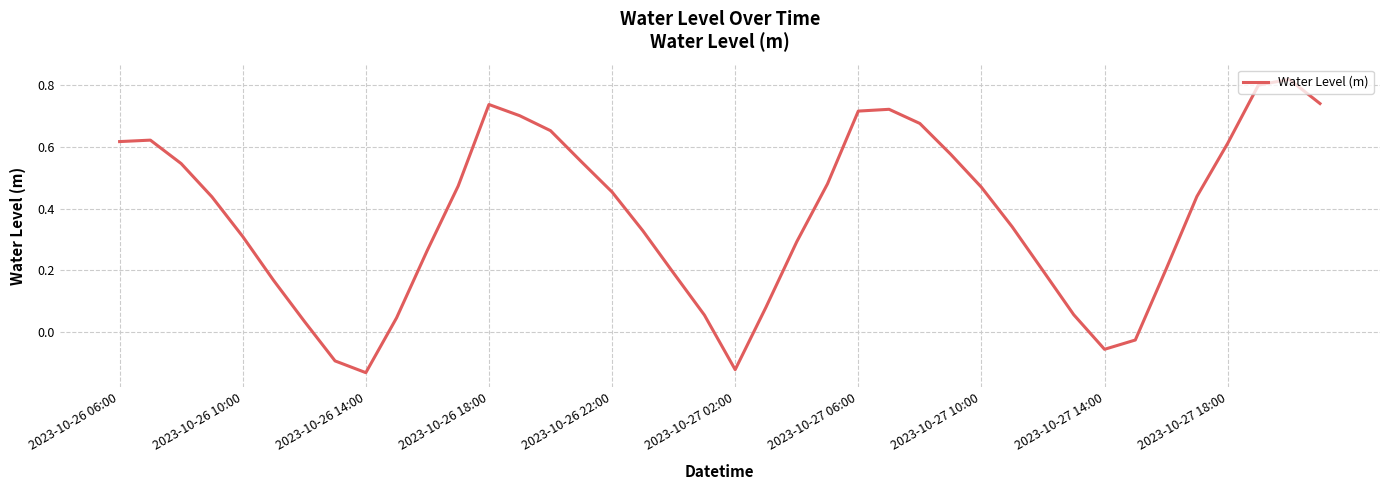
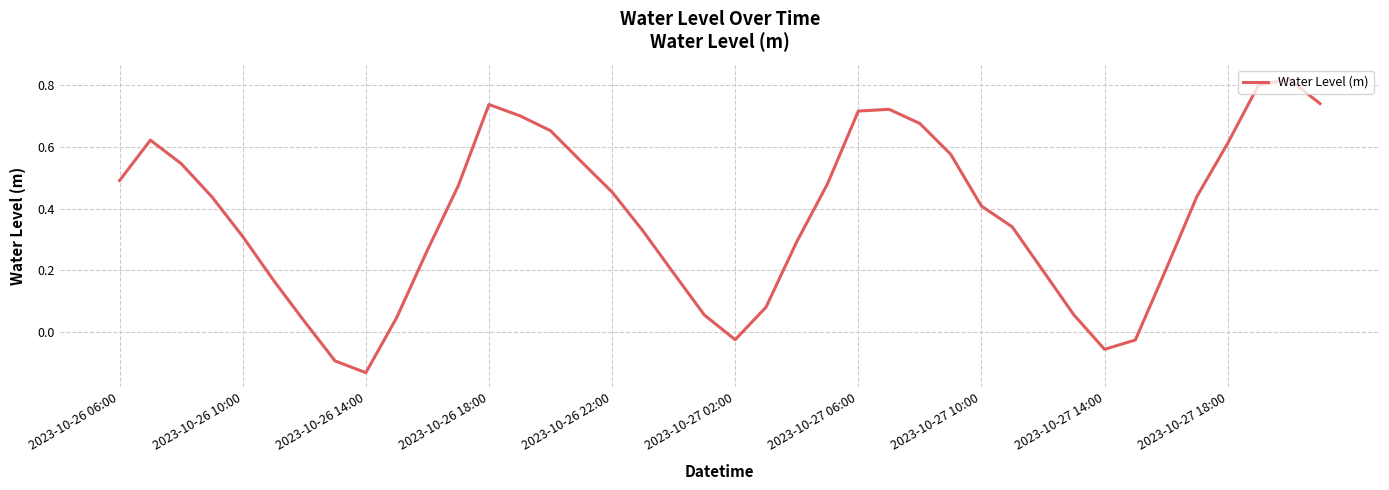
  {
-   "2023-10-26 06:00": 0.62,
+   "2023-10-26 06:00": 0.49,
    "2023-10-26 10:00": 0.31,
    "2023-10-26 14:00": -0.13,
    "2023-10-26 18:00": 0.74,
    "2023-10-26 22:00": 0.45,
-   "2023-10-27 02:00": -0.12,
+   "2023-10-27 02:00": -0.02,
    "2023-10-27 06:00": 0.72,
-   "2023-10-27 10:00": 0.47,
+   "2023-10-27 10:00": 0.41,
    "2023-10-27 14:00": -0.06,
    "2023-10-27 18:00": 0.61
  }
